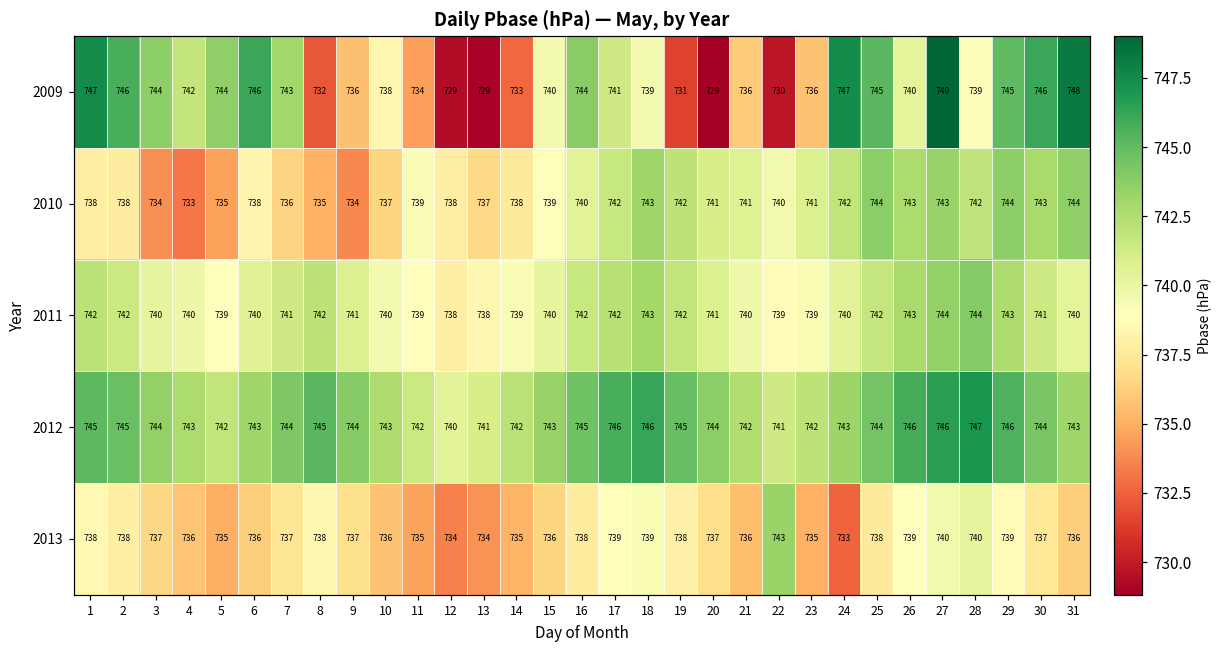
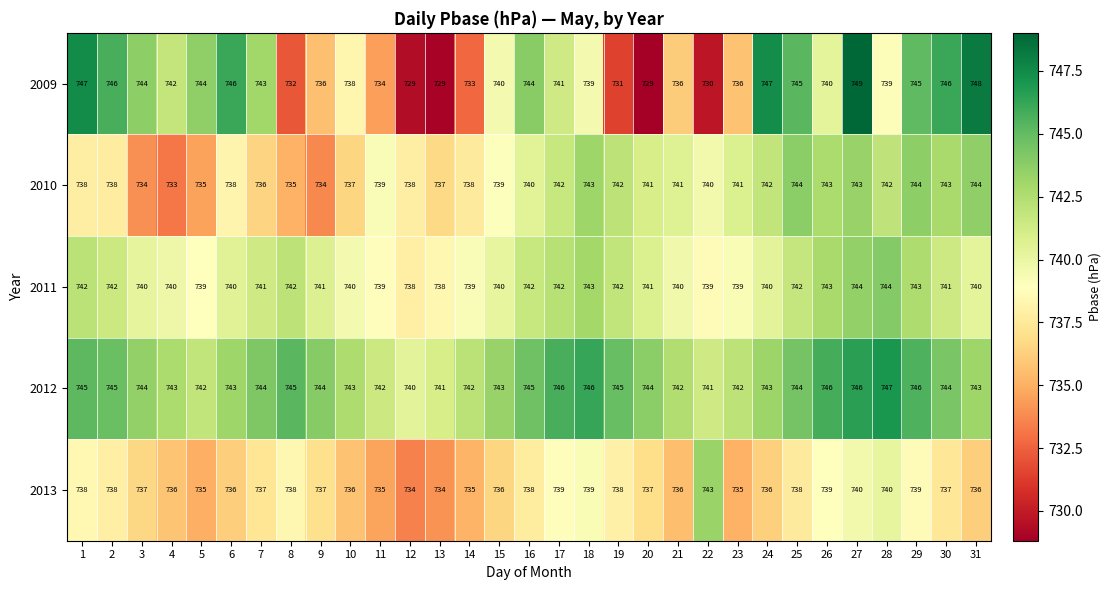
  {
    "2009": {
      "1": 747,
      "2": 746,
      "3": 744,
      "4": 742,
      "5": 744,
      "6": 746,
      "7": 743,
      "8": 732,
      "9": 736,
      "10": 738,
      "11": 734,
      "12": 729,
      "13": 729,
      "14": 733,
      "15": 740,
      "16": 744,
      "17": 741,
      "18": 739,
      "19": 731,
      "20": 729,
      "21": 736,
      "22": 730,
      "23": 736,
      "24": 747,
      "25": 745,
      "26": 740,
      "27": 749,
      "28": 739,
      "29": 745,
      "30": 746,
      "31": 748
    },
    "2010": {
      "1": 738,
      "2": 738,
      "3": 734,
      "4": 733,
      "5": 735,
      "6": 738,
      "7": 736,
      "8": 735,
      "9": 734,
      "10": 737,
      "11": 739,
      "12": 738,
      "13": 737,
      "14": 738,
      "15": 739,
      "16": 740,
      "17": 742,
      "18": 743,
      "19": 742,
      "20": 741,
      "21": 741,
      "22": 740,
      "23": 741,
      "24": 742,
      "25": 744,
      "26": 743,
      "27": 743,
      "28": 742,
      "29": 744,
      "30": 743,
      "31": 744
    },
    "2011": {
      "1": 742,
      "2": 742,
      "3": 740,
      "4": 740,
      "5": 739,
      "6": 740,
      "7": 741,
      "8": 742,
      "9": 741,
      "10": 740,
      "11": 739,
      "12": 738,
      "13": 738,
      "14": 739,
      "15": 740,
      "16": 742,
      "17": 742,
      "18": 743,
      "19": 742,
      "20": 741,
      "21": 740,
      "22": 739,
      "23": 739,
      "24": 740,
      "25": 742,
      "26": 743,
      "27": 744,
      "28": 744,
      "29": 743,
      "30": 741,
      "31": 740
    },
    "2012": {
      "1": 745,
      "2": 745,
      "3": 744,
      "4": 743,
      "5": 742,
      "6": 743,
      "7": 744,
      "8": 745,
      "9": 744,
      "10": 743,
      "11": 742,
      "12": 740,
      "13": 741,
      "14": 742,
      "15": 743,
      "16": 745,
      "17": 746,
      "18": 746,
      "19": 745,
      "20": 744,
      "21": 742,
      "22": 741,
      "23": 742,
      "24": 743,
      "25": 744,
      "26": 746,
      "27": 746,
      "28": 747,
      "29": 746,
      "30": 744,
      "31": 743
    },
    "2013": {
      "1": 738,
      "2": 738,
      "3": 737,
      "4": 736,
      "5": 735,
      "6": 736,
      "7": 737,
      "8": 738,
      "9": 737,
      "10": 736,
      "11": 735,
      "12": 734,
      "13": 734,
      "14": 735,
      "15": 736,
      "16": 738,
      "17": 739,
      "18": 739,
      "19": 738,
      "20": 737,
      "21": 736,
      "22": 743,
      "23": 735,
-     "24": 733,
+     "24": 736,
      "25": 738,
      "26": 739,
      "27": 740,
      "28": 740,
      "29": 739,
      "30": 737,
      "31": 736
    }
  }
